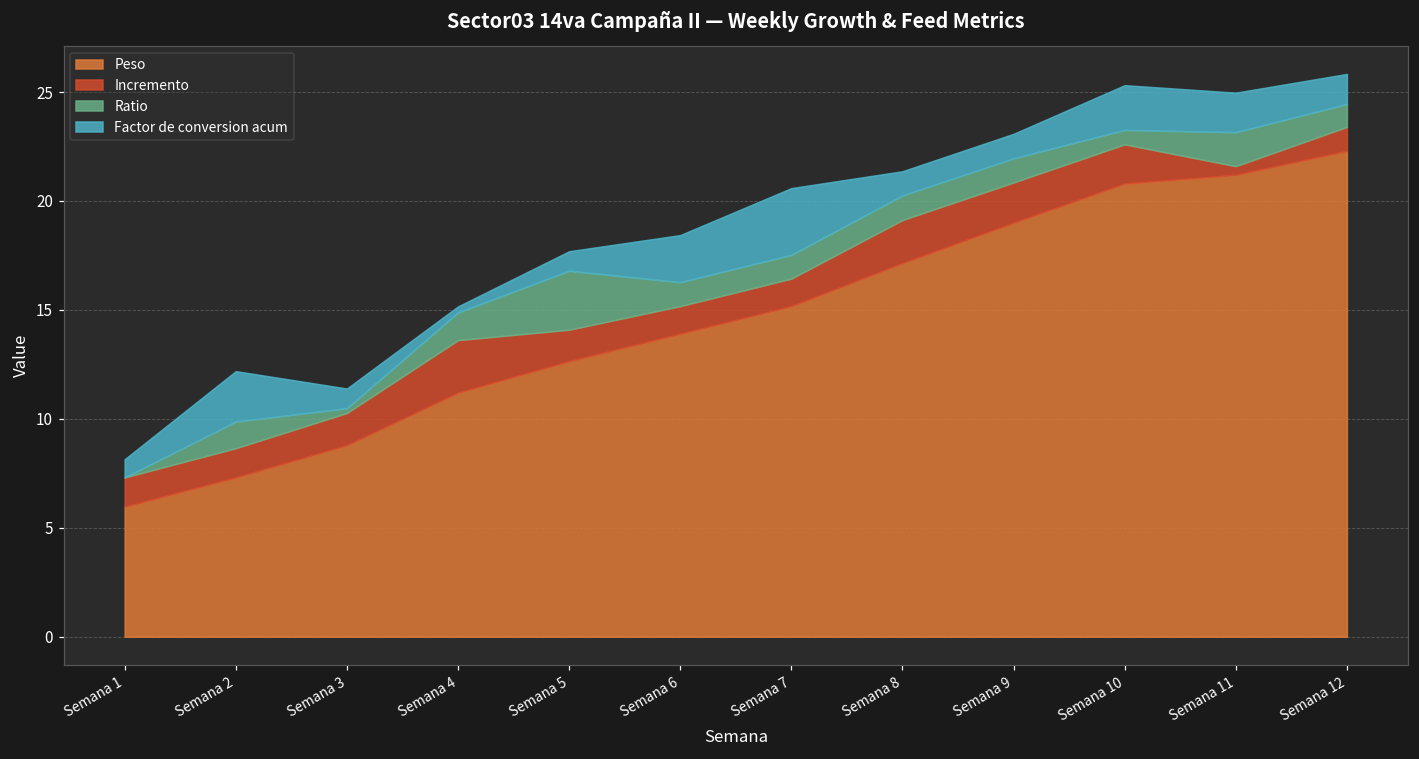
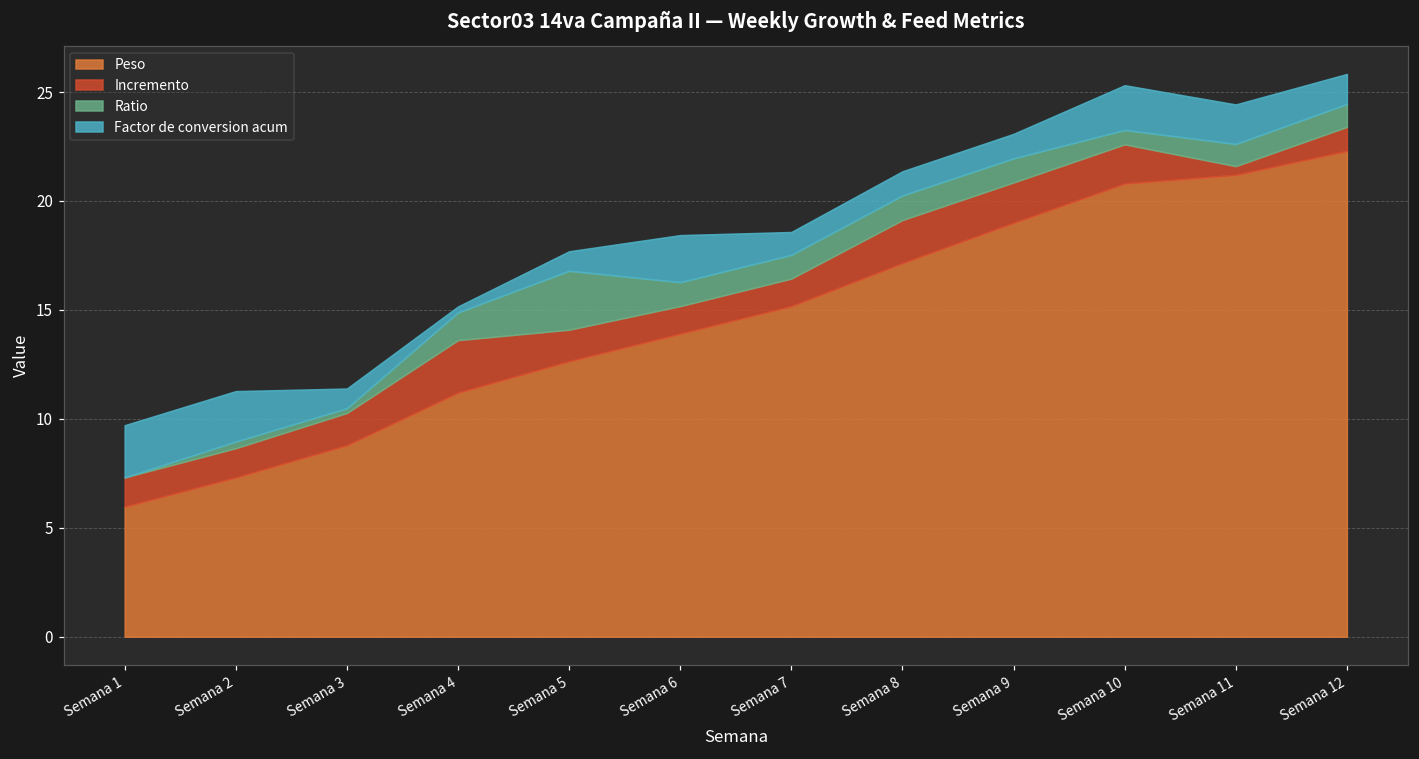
  {
    "Ratio": {
-     "Semana 2": 1.2,
+     "Semana 2": 0.3,
      "Semana 3": 0.2,
      "Semana 4": 1.3,
      "Semana 5": 2.7,
      "Semana 6": 1.1,
      "Semana 7": 1.1,
      "Semana 8": 1.1,
      "Semana 9": 1.1,
      "Semana 10": 0.7,
-     "Semana 11": 1.6,
+     "Semana 11": 1.0,
      "Semana 12": 1.1
    },
    "Factor de conversion acum": {
-     "Semana 1": 0.8,
+     "Semana 1": 2.4,
      "Semana 2": 2.3,
      "Semana 3": 0.9,
      "Semana 4": 0.3,
      "Semana 5": 0.9,
      "Semana 6": 2.2,
-     "Semana 7": 3.1,
+     "Semana 7": 1.0,
      "Semana 8": 1.1,
      "Semana 9": 1.1,
      "Semana 10": 2.1,
      "Semana 11": 1.8,
      "Semana 12": 1.4
    }
  }
